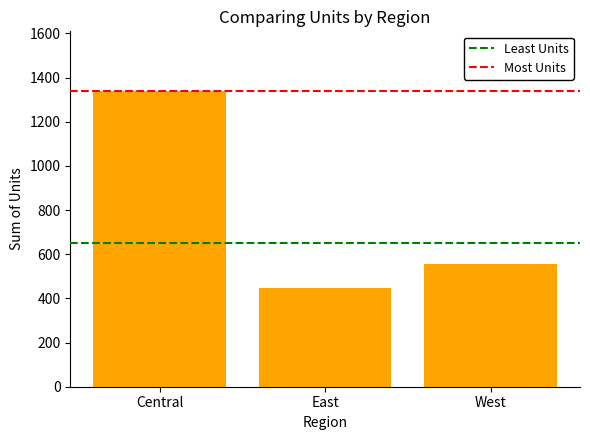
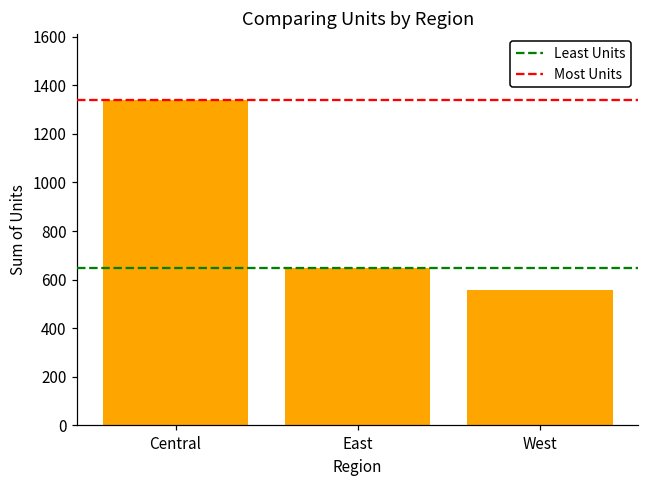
  {
    "Central": 1340,
-   "East": 450,
+   "East": 650,
    "West": 560
  }
